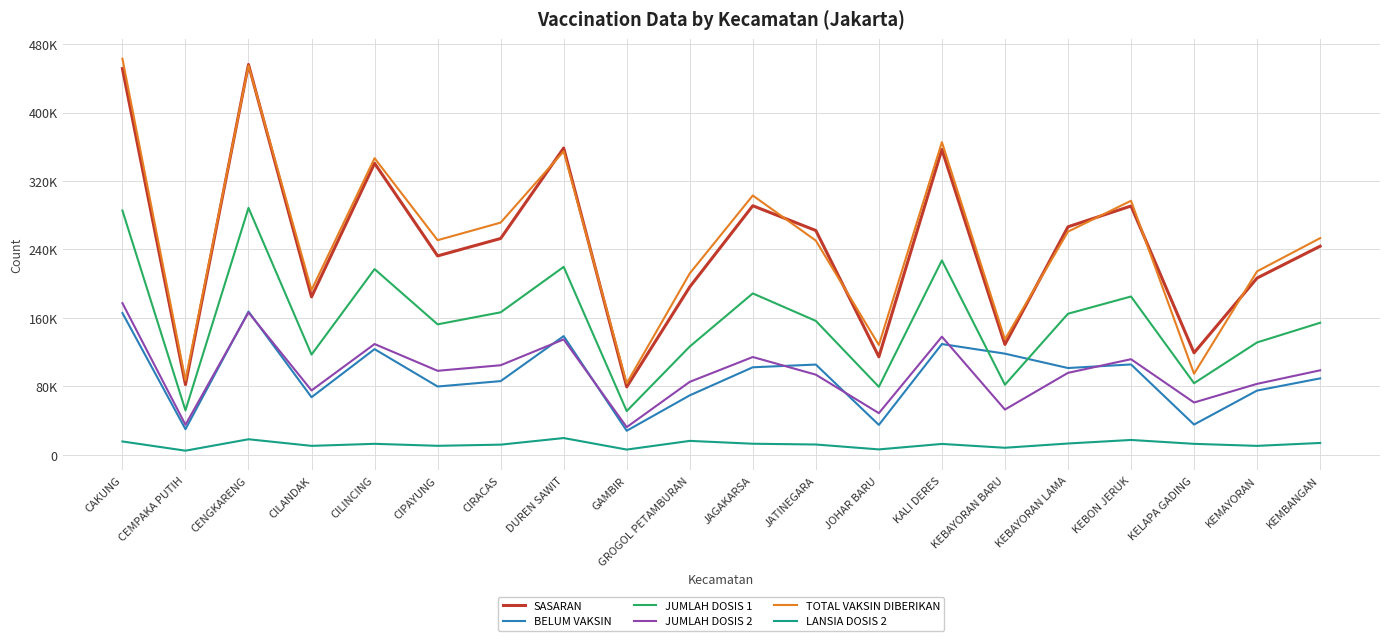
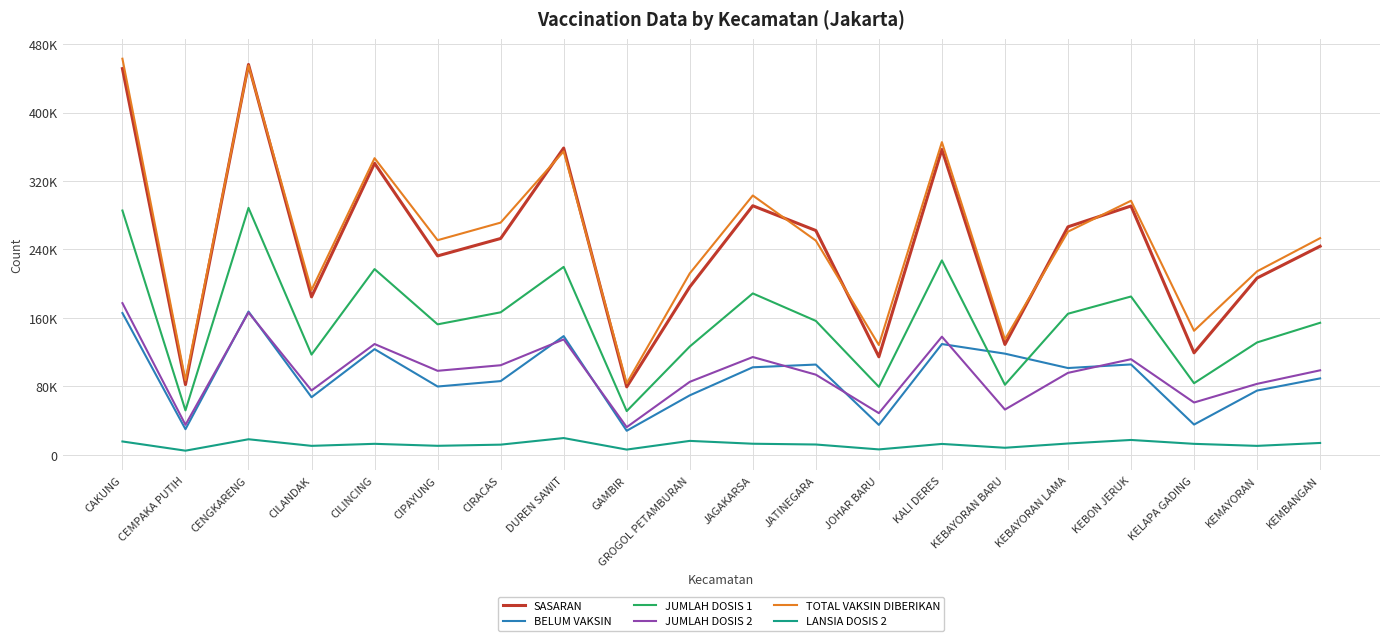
  {
    "SASARAN": {
      "CAKUNG": 450000,
      "CEMPAKA PUTIH": 80000,
      "CILANDAK": 180000,
      "CILINCING": 340000,
      "CIPAYUNG": 230000,
      "CIRACAS": 250000,
      "DUREN SAWIT": 360000,
      "GAMBIR": 80000,
      "GROGOL PETAMBURAN": 200000,
      "JAGAKARSA": 290000,
      "JATINEGARA": 260000,
      "JOHAR BARU": 110000,
      "KALI DERES": 360000,
      "KEBAYORAN BARU": 130000,
      "KEBAYORAN LAMA": 270000,
      "KEBON JERUK": 290000,
      "KELAPA GADING": 120000,
      "KEMAYORAN": 210000,
      "KEMBANGAN": 240000
    },
    "BELUM VAKSIN": {
      "CAKUNG": 170000,
      "CEMPAKA PUTIH": 30000,
      "CILANDAK": 70000,
      "CILINCING": 120000,
      "CIPAYUNG": 80000,
      "CIRACAS": 90000,
      "DUREN SAWIT": 140000,
      "GAMBIR": 30000,
      "GROGOL PETAMBURAN": 70000,
      "JAGAKARSA": 100000,
      "JATINEGARA": 110000,
      "JOHAR BARU": 40000,
      "KALI DERES": 130000,
      "KEBAYORAN BARU": 120000,
      "KEBAYORAN LAMA": 100000,
      "KEBON JERUK": 110000,
      "KELAPA GADING": 40000,
      "KEMAYORAN": 80000,
      "KEMBANGAN": 90000
    },
    "JUMLAH DOSIS 2": {
      "CAKUNG": 180000,
      "CEMPAKA PUTIH": 40000,
      "CILANDAK": 80000,
      "CILINCING": 130000,
      "CIPAYUNG": 100000,
      "CIRACAS": 100000,
      "DUREN SAWIT": 130000,
      "GAMBIR": 30000,
      "GROGOL PETAMBURAN": 90000,
      "JAGAKARSA": 110000,
      "JATINEGARA": 90000,
      "JOHAR BARU": 50000,
      "KALI DERES": 140000,
      "KEBAYORAN BARU": 50000,
      "KEBAYORAN LAMA": 100000,
      "KEBON JERUK": 110000,
      "KELAPA GADING": 60000,
      "KEMAYORAN": 80000,
      "KEMBANGAN": 100000
    },
    "TOTAL VAKSIN DIBERIKAN": {
      "CAKUNG": 460000,
      "CEMPAKA PUTIH": 90000,
      "CILANDAK": 190000,
      "CILINCING": 350000,
      "CIPAYUNG": 250000,
      "CIRACAS": 270000,
      "DUREN SAWIT": 350000,
      "GAMBIR": 80000,
      "GROGOL PETAMBURAN": 210000,
      "JAGAKARSA": 300000,
      "JATINEGARA": 250000,
      "JOHAR BARU": 130000,
      "KALI DERES": 370000,
      "KEBAYORAN BARU": 140000,
      "KEBAYORAN LAMA": 260000,
      "KEBON JERUK": 300000,
-     "KELAPA GADING": 90000,
+     "KELAPA GADING": 150000,
      "KEMAYORAN": 210000,
      "KEMBANGAN": 250000
    }
  }
